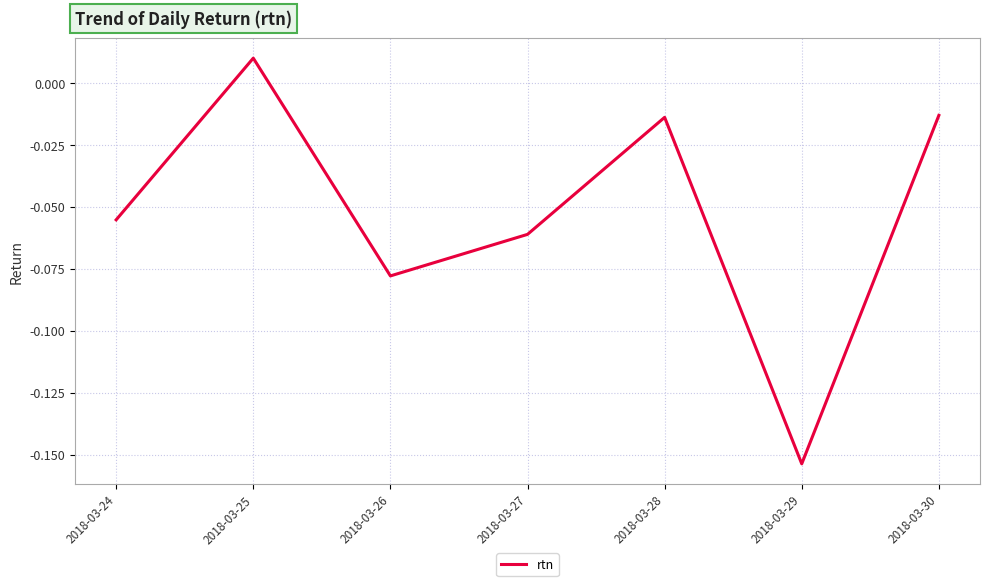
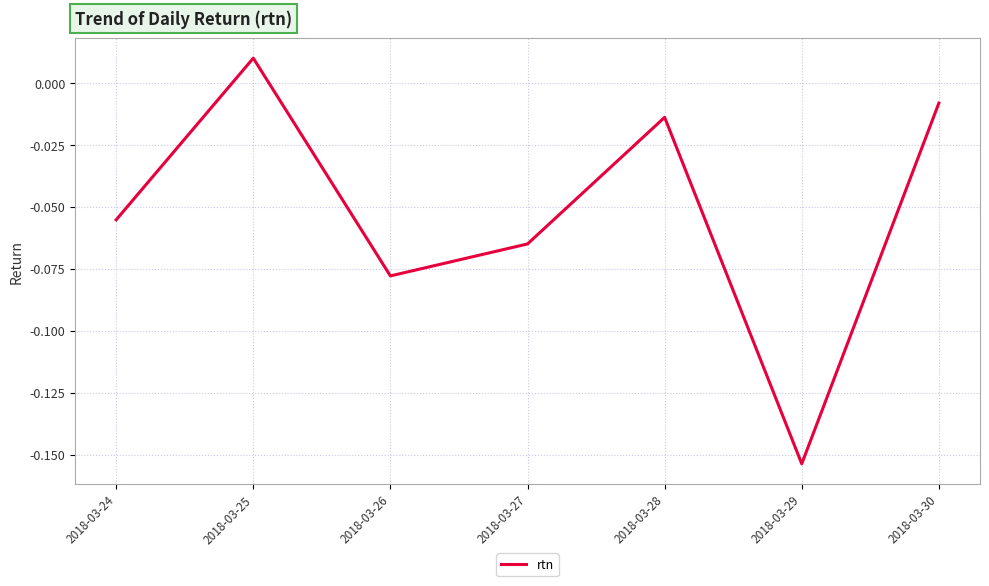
  {
    "2018-03-24": -0.055,
    "2018-03-25": 0.010,
    "2018-03-26": -0.078,
-   "2018-03-27": -0.061,
+   "2018-03-27": -0.065,
    "2018-03-28": -0.014,
    "2018-03-29": -0.154,
-   "2018-03-30": -0.013
+   "2018-03-30": -0.008
  }
